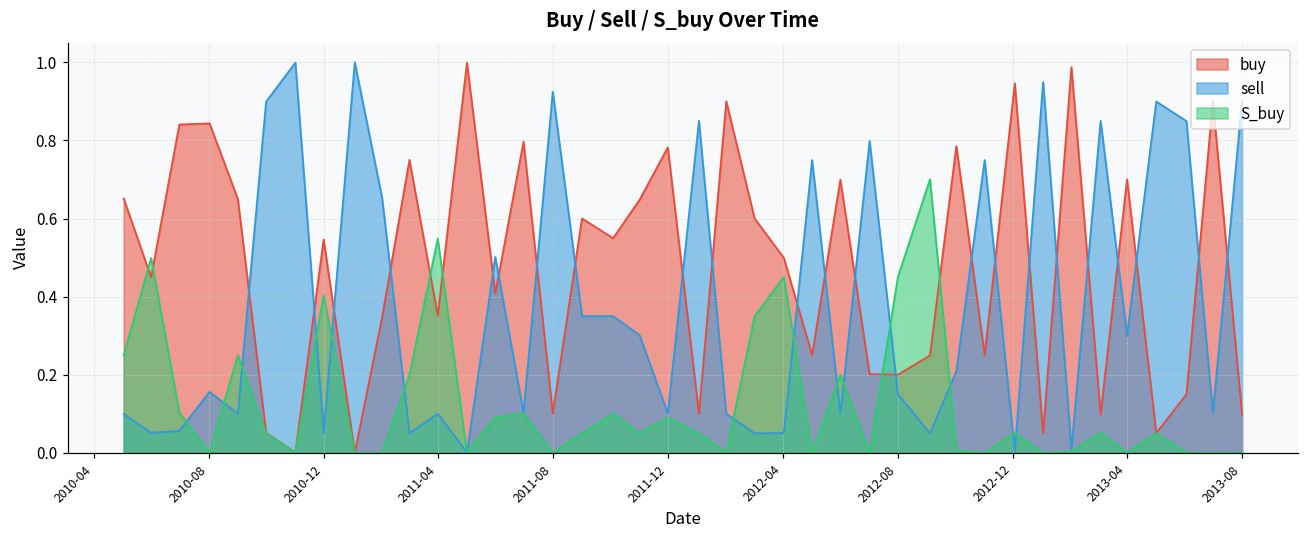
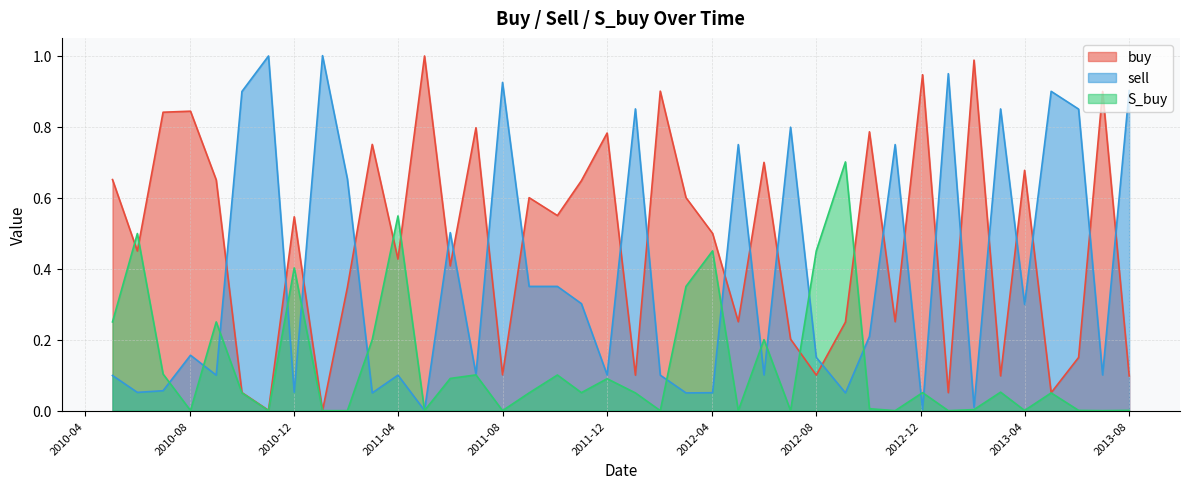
  {
    "buy": {
      "2010-12": 0.55,
-     "2011-04": 0.35,
+     "2011-04": 0.43,
      "2011-08": 0.10,
      "2011-12": 0.78,
-     "2012-08": 0.2,
-     "2013-04": 0.70,
+     "2012-08": 0.1,
+     "2013-04": 0.68,
      "2013-08": 0.10
    },
    "sell": {
      "2010-12": 0.05,
      "2011-04": 0.10,
      "2011-08": 0.92,
      "2011-12": 0.10,
      "2012-08": 0.15,
      "2013-04": 0.30
    },
    "S_buy": {
      "2010-12": 0.40,
      "2011-04": 0.55,
      "2011-08": 0.00,
      "2011-12": 0.09,
      "2012-08": 0.45,
      "2013-04": 0.00,
      "2013-08": 0.00
    }
  }
